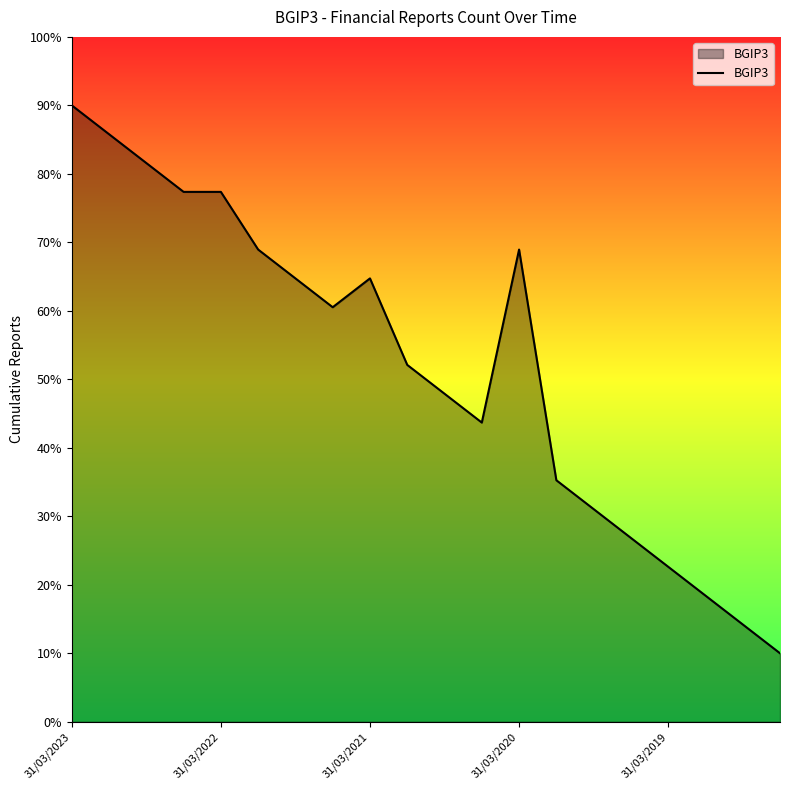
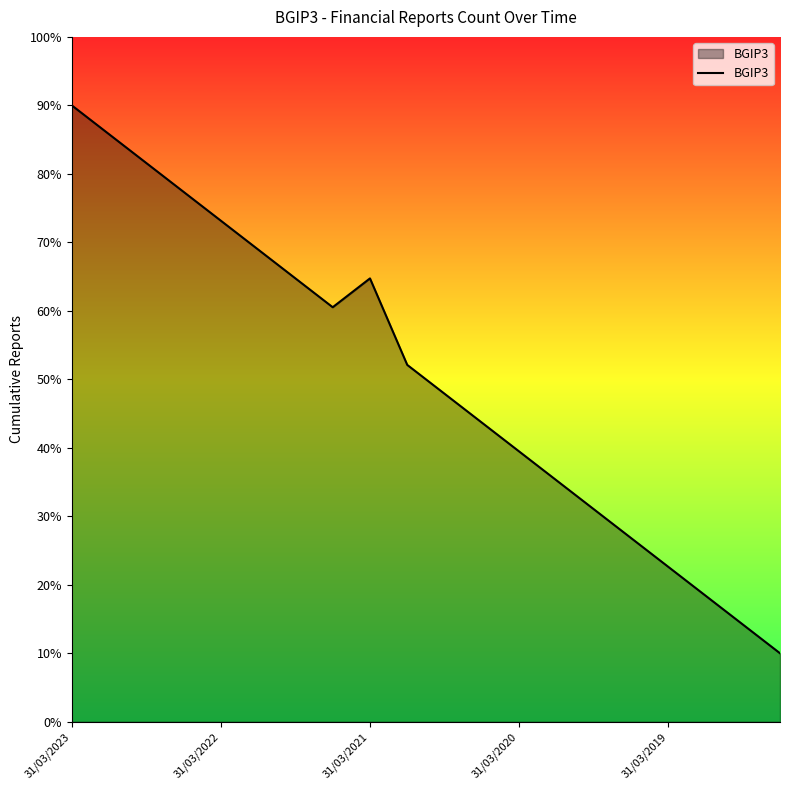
  {
    "31/03/2023": "90%",
-   "31/03/2022": "77%",
+   "31/03/2022": "73%",
    "31/03/2021": "65%",
-   "31/03/2020": "69%",
+   "31/03/2020": "39%",
    "31/03/2019": "23%"
  }
